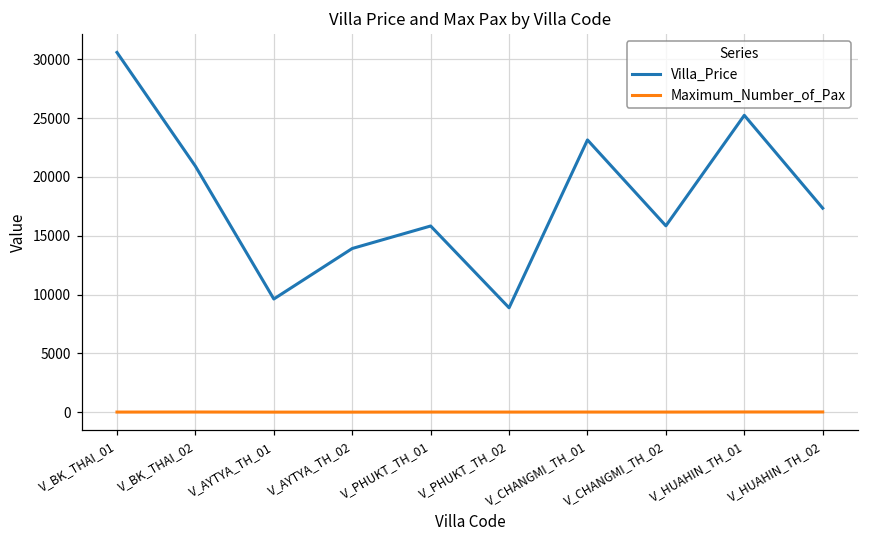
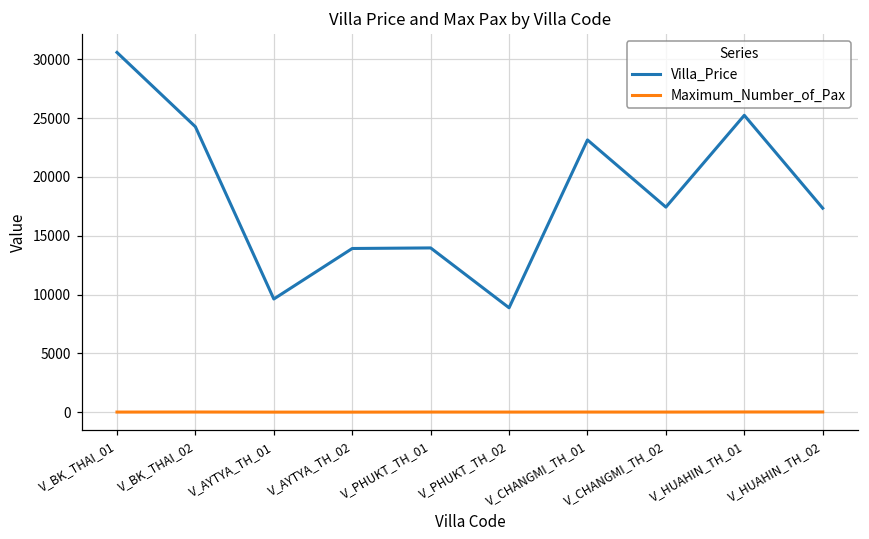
  {
    "Villa_Price": {
      "V_BK_THAI_01": 30600,
-     "V_BK_THAI_02": 20900,
+     "V_BK_THAI_02": 24300,
      "V_AYTYA_TH_01": 9600,
      "V_AYTYA_TH_02": 13900,
-     "V_PHUKT_TH_01": 15800,
+     "V_PHUKT_TH_01": 14000,
      "V_PHUKT_TH_02": 8900,
      "V_CHANGMI_TH_01": 23100,
-     "V_CHANGMI_TH_02": 15800,
+     "V_CHANGMI_TH_02": 17400,
      "V_HUAHIN_TH_01": 25200,
      "V_HUAHIN_TH_02": 17300
    },
    "Maximum_Number_of_Pax": {
      "V_BK_THAI_01": 0,
      "V_BK_THAI_02": 0,
      "V_AYTYA_TH_01": 0,
      "V_AYTYA_TH_02": 0,
      "V_PHUKT_TH_01": 0,
      "V_PHUKT_TH_02": 0,
      "V_CHANGMI_TH_01": 0,
      "V_CHANGMI_TH_02": 0,
      "V_HUAHIN_TH_01": 0,
      "V_HUAHIN_TH_02": 0
    }
  }
